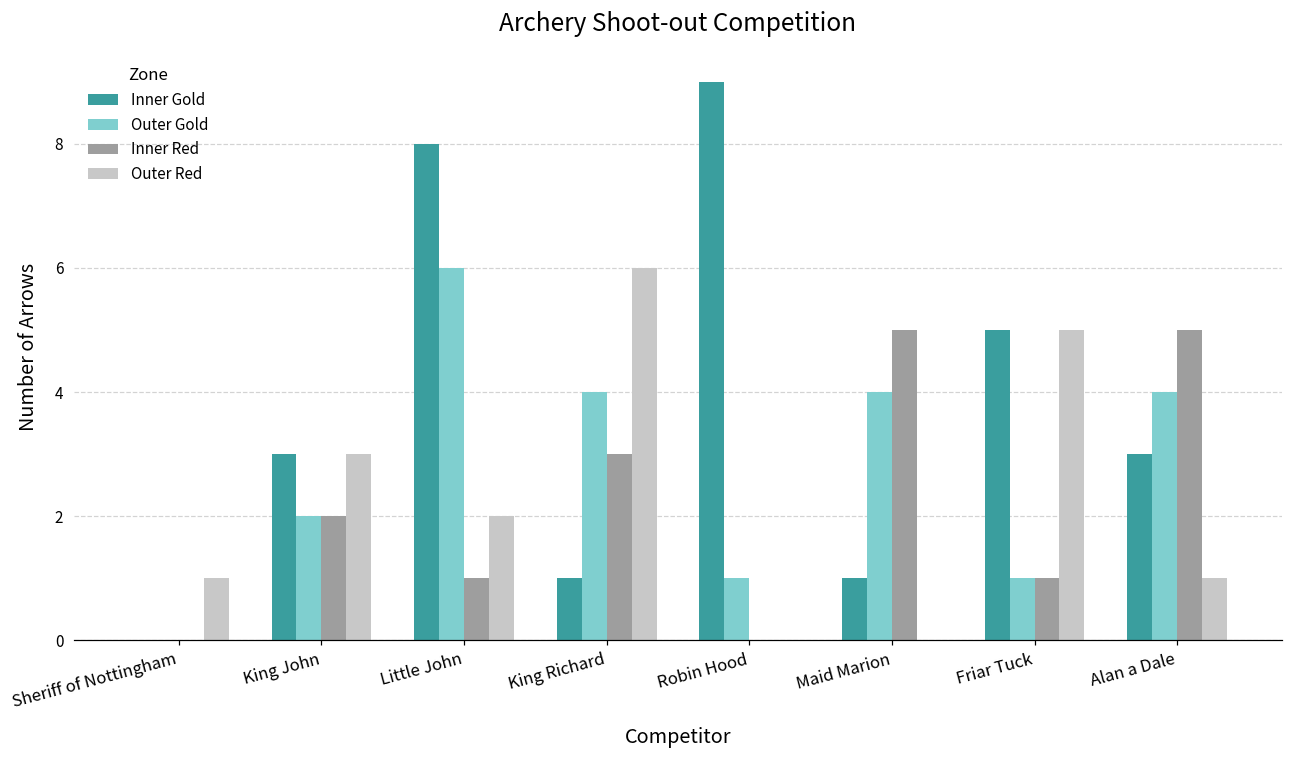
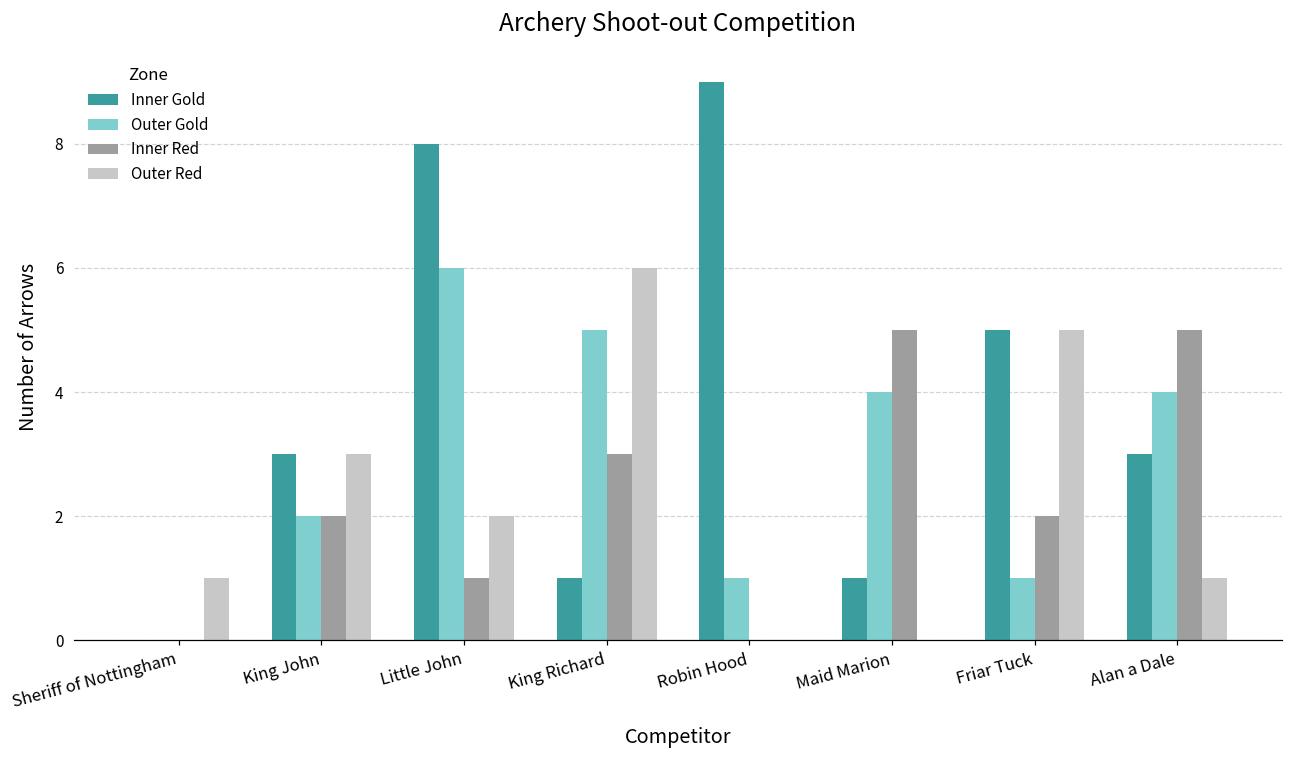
  {
    "Inner Gold": {
      "Sheriff of Nottingham": 0,
      "King John": 3,
      "Little John": 8,
      "King Richard": 1,
      "Robin Hood": 9,
      "Maid Marion": 1,
      "Friar Tuck": 5,
      "Alan a Dale": 3
    },
    "Outer Gold": {
      "Sheriff of Nottingham": 0,
      "King John": 2,
      "Little John": 6,
-     "King Richard": 4,
+     "King Richard": 5,
      "Robin Hood": 1,
      "Maid Marion": 4,
      "Friar Tuck": 1,
      "Alan a Dale": 4
    },
    "Inner Red": {
      "Sheriff of Nottingham": 0,
      "King John": 2,
      "Little John": 1,
      "King Richard": 3,
      "Robin Hood": 0,
      "Maid Marion": 5,
-     "Friar Tuck": 1,
+     "Friar Tuck": 2,
      "Alan a Dale": 5
    },
    "Outer Red": {
      "Sheriff of Nottingham": 1,
      "King John": 3,
      "Little John": 2,
      "King Richard": 6,
      "Robin Hood": 0,
      "Maid Marion": 0,
      "Friar Tuck": 5,
      "Alan a Dale": 1
    }
  }
